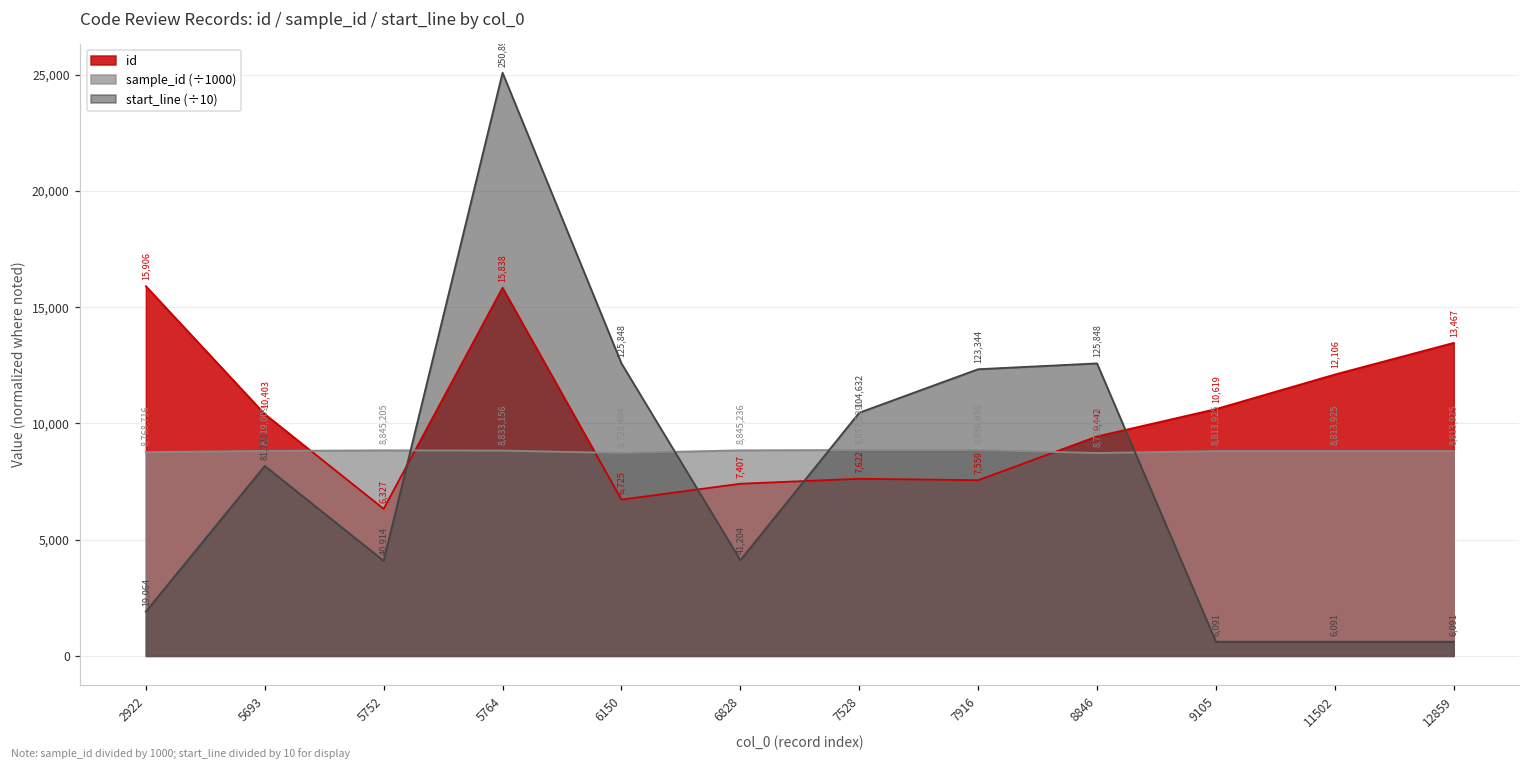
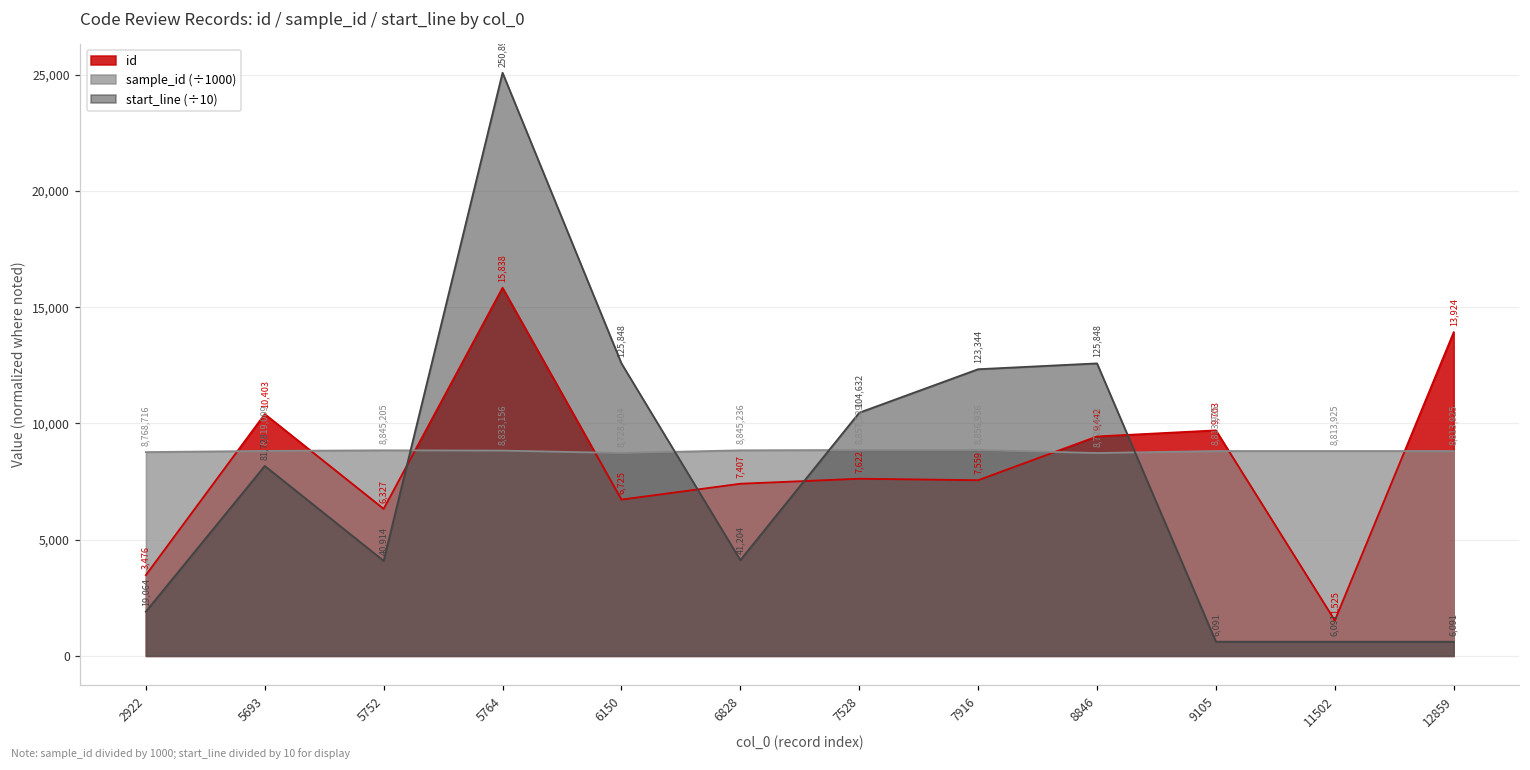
  {
    "id": {
-     "2922": "15,906",
+     "2922": "3,476",
      "5693": "10,403",
      "5752": "6,327",
      "5764": "15,838",
      "6150": "6,725",
      "6828": "7,407",
      "8846": "9,442",
-     "9105": "10,619",
-     "11502": "12,106",
-     "12859": "13,467"
+     "9105": "9,703",
+     "11502": "1,525",
+     "12859": "13,924"
    }
  }
